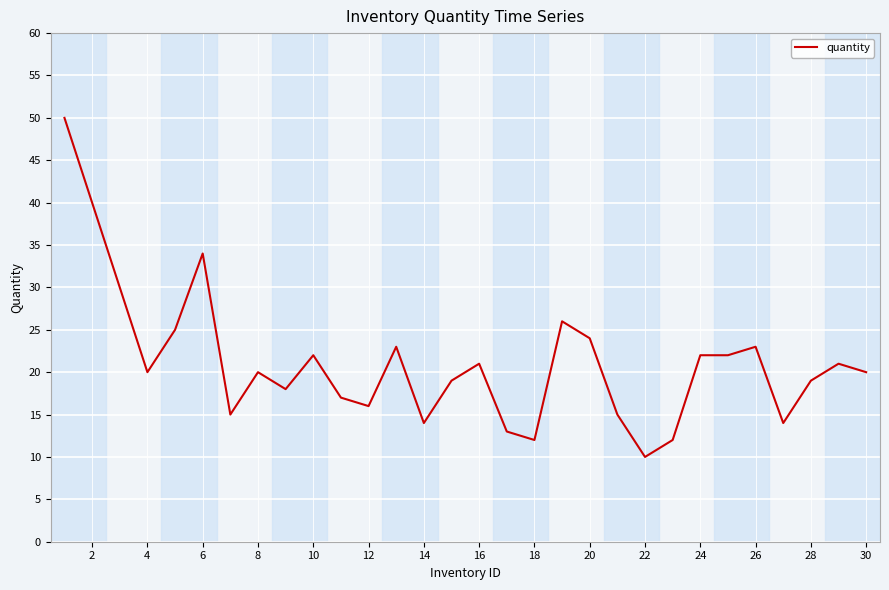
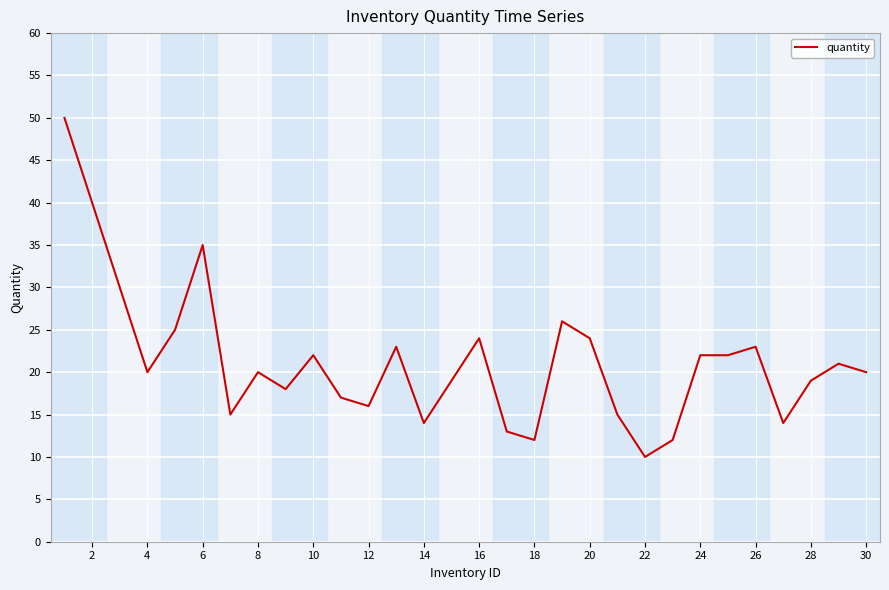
  {
    "2": 40,
    "4": 20,
-   "6": 34,
+   "6": 35,
    "8": 20,
    "10": 22,
    "12": 16,
    "14": 14,
-   "16": 21,
+   "16": 24,
    "18": 12,
    "20": 24,
    "22": 10,
    "24": 22,
    "26": 23,
    "28": 19,
    "30": 20
  }
